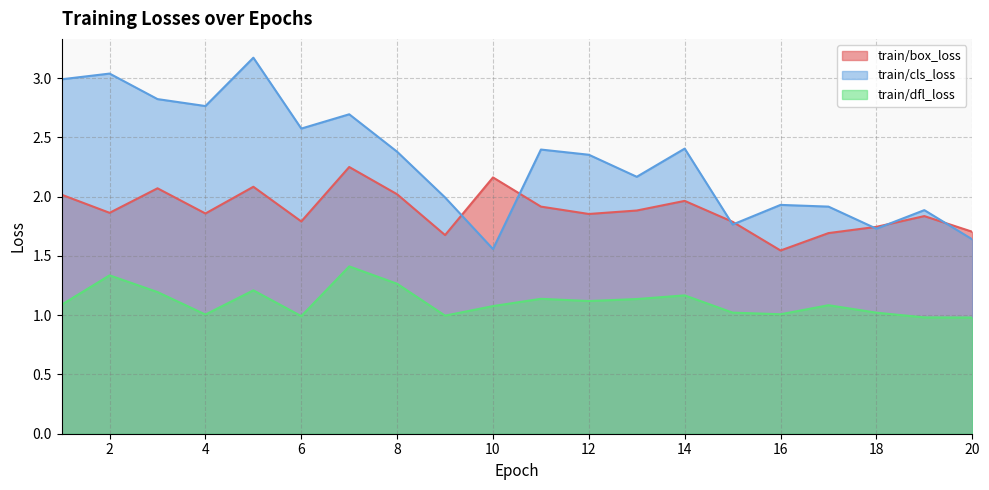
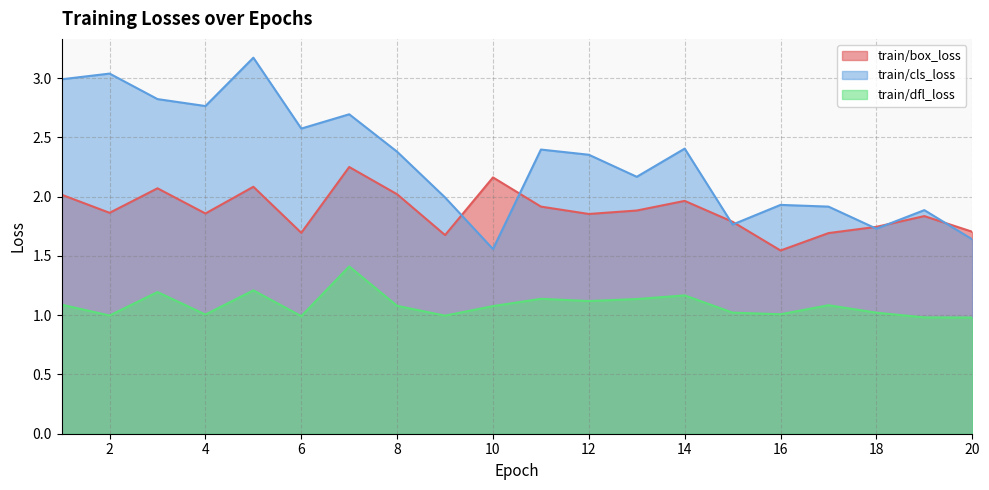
  {
    "train/box_loss": {
      "2": 1.86,
      "4": 1.86,
-     "6": 1.79,
+     "6": 1.70,
      "8": 2.02,
      "10": 2.16,
      "12": 1.85,
      "14": 1.97,
      "16": 1.55,
      "20": 1.70
    },
    "train/cls_loss": {
      "2": 3.04,
      "4": 2.77,
      "6": 2.58,
      "8": 2.38,
      "10": 1.56,
      "12": 2.35,
      "14": 2.41,
      "16": 1.93,
      "20": 1.64
    },
    "train/dfl_loss": {
-     "2": 1.34,
+     "2": 1.00,
      "4": 1.01,
      "6": 0.99,
-     "8": 1.27,
+     "8": 1.08,
      "10": 1.08,
      "12": 1.12,
      "14": 1.17,
      "16": 1.01,
      "18": 1.02,
      "20": 0.98
    }
  }
